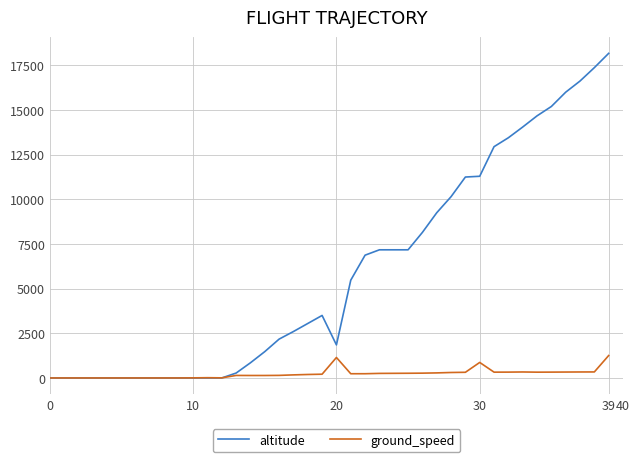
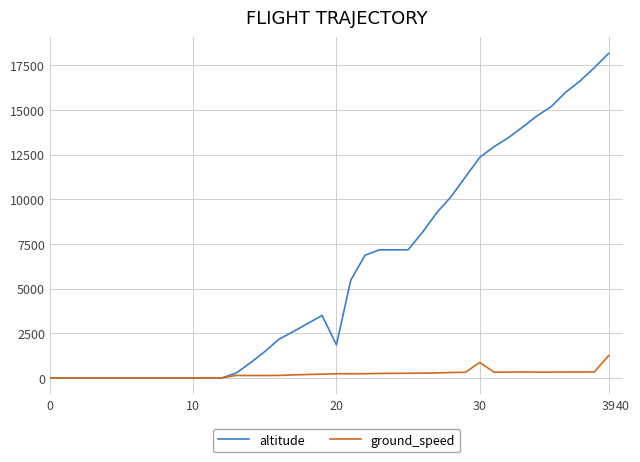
  {
    "altitude": {
      "20": 1900,
-     "30": 11300,
+     "30": 12400,
      "39": 18200
    },
    "ground_speed": {
-     "20": 1100,
+     "20": 200,
      "30": 900,
      "39": 1300
    }
  }
